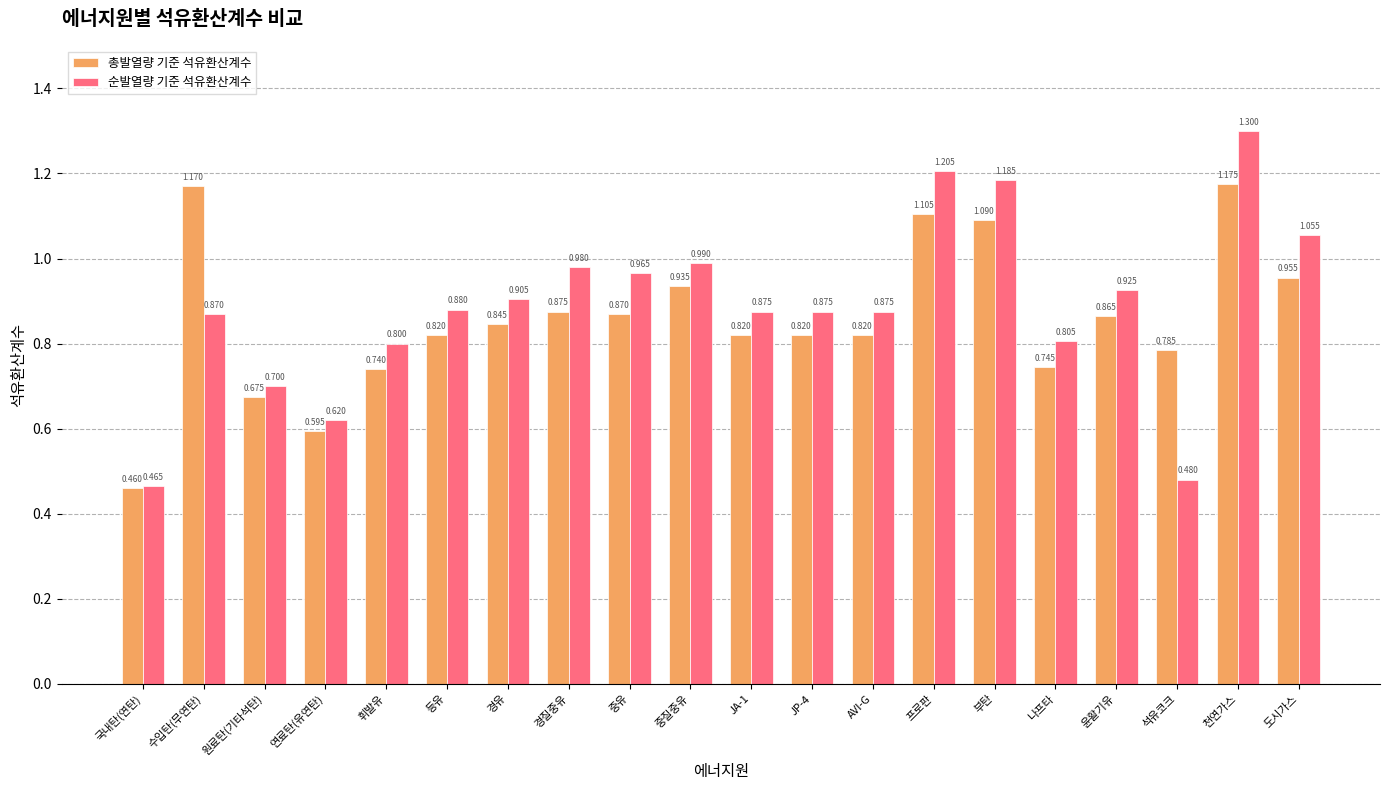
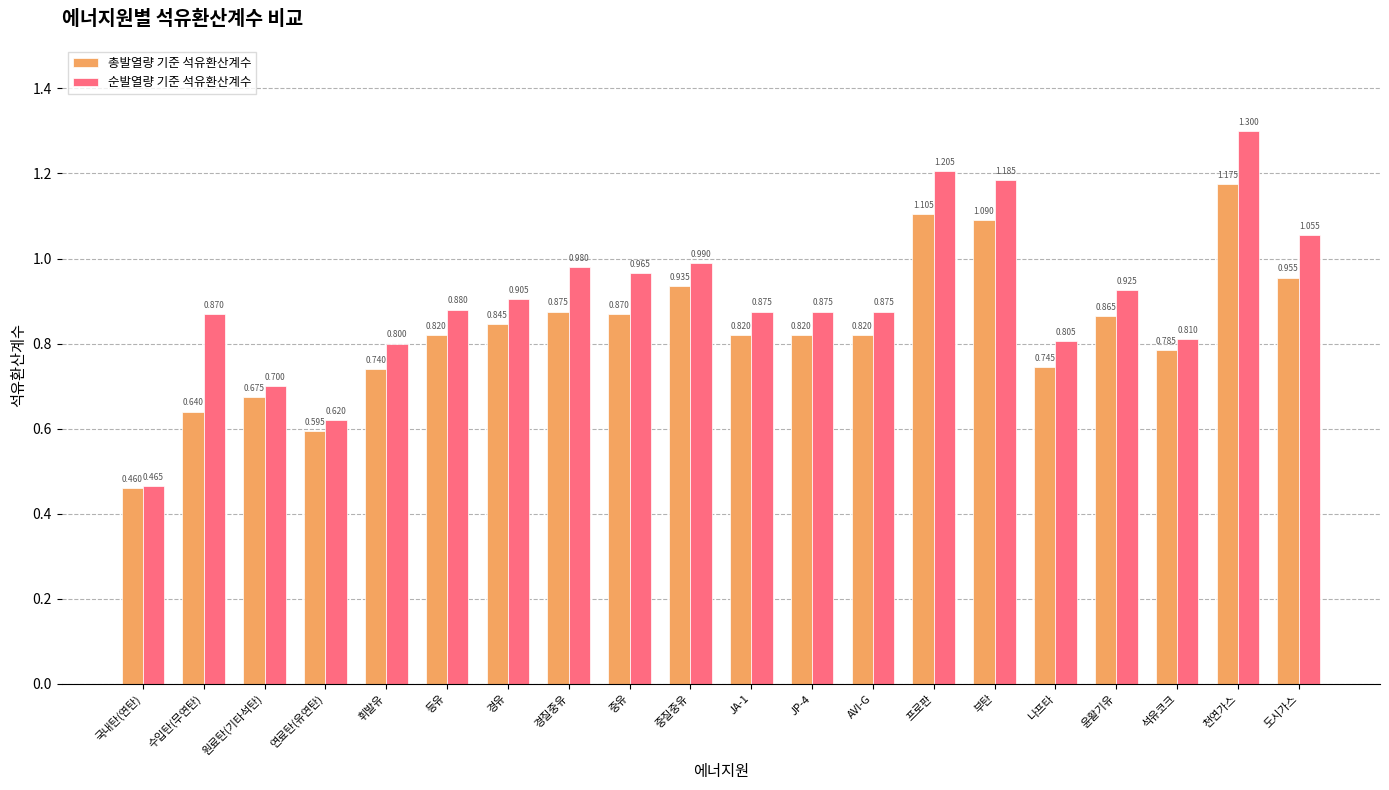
  {
    "총발열량 기준 석유환산계수": {
      "국내탄(연탄)": 0.460,
-     "수입탄(무연탄)": 1.170,
+     "수입탄(무연탄)": 0.640,
      "원료탄(기타석탄)": 0.675,
      "연료탄(유연탄)": 0.595,
      "휘발유": 0.740,
      "등유": 0.820,
      "경유": 0.845,
      "경질중유": 0.875,
      "중유": 0.870,
      "중질중유": 0.935,
      "JA-1": 0.820,
      "JP-4": 0.820,
      "AVI-G": 0.820,
      "프로판": 1.105,
      "부탄": 1.090,
      "나프타": 0.745,
      "윤활기유": 0.865,
      "석유코크": 0.785,
      "천연가스": 1.175,
      "도시가스": 0.955
    },
    "순발열량 기준 석유환산계수": {
      "국내탄(연탄)": 0.465,
      "수입탄(무연탄)": 0.870,
      "원료탄(기타석탄)": 0.700,
      "연료탄(유연탄)": 0.620,
      "휘발유": 0.800,
      "등유": 0.880,
      "경유": 0.905,
      "경질중유": 0.980,
      "중유": 0.965,
      "중질중유": 0.990,
      "JA-1": 0.875,
      "JP-4": 0.875,
      "AVI-G": 0.875,
      "프로판": 1.205,
      "부탄": 1.185,
      "나프타": 0.805,
      "윤활기유": 0.925,
-     "석유코크": 0.480,
+     "석유코크": 0.810,
      "천연가스": 1.300,
      "도시가스": 1.055
    }
  }
